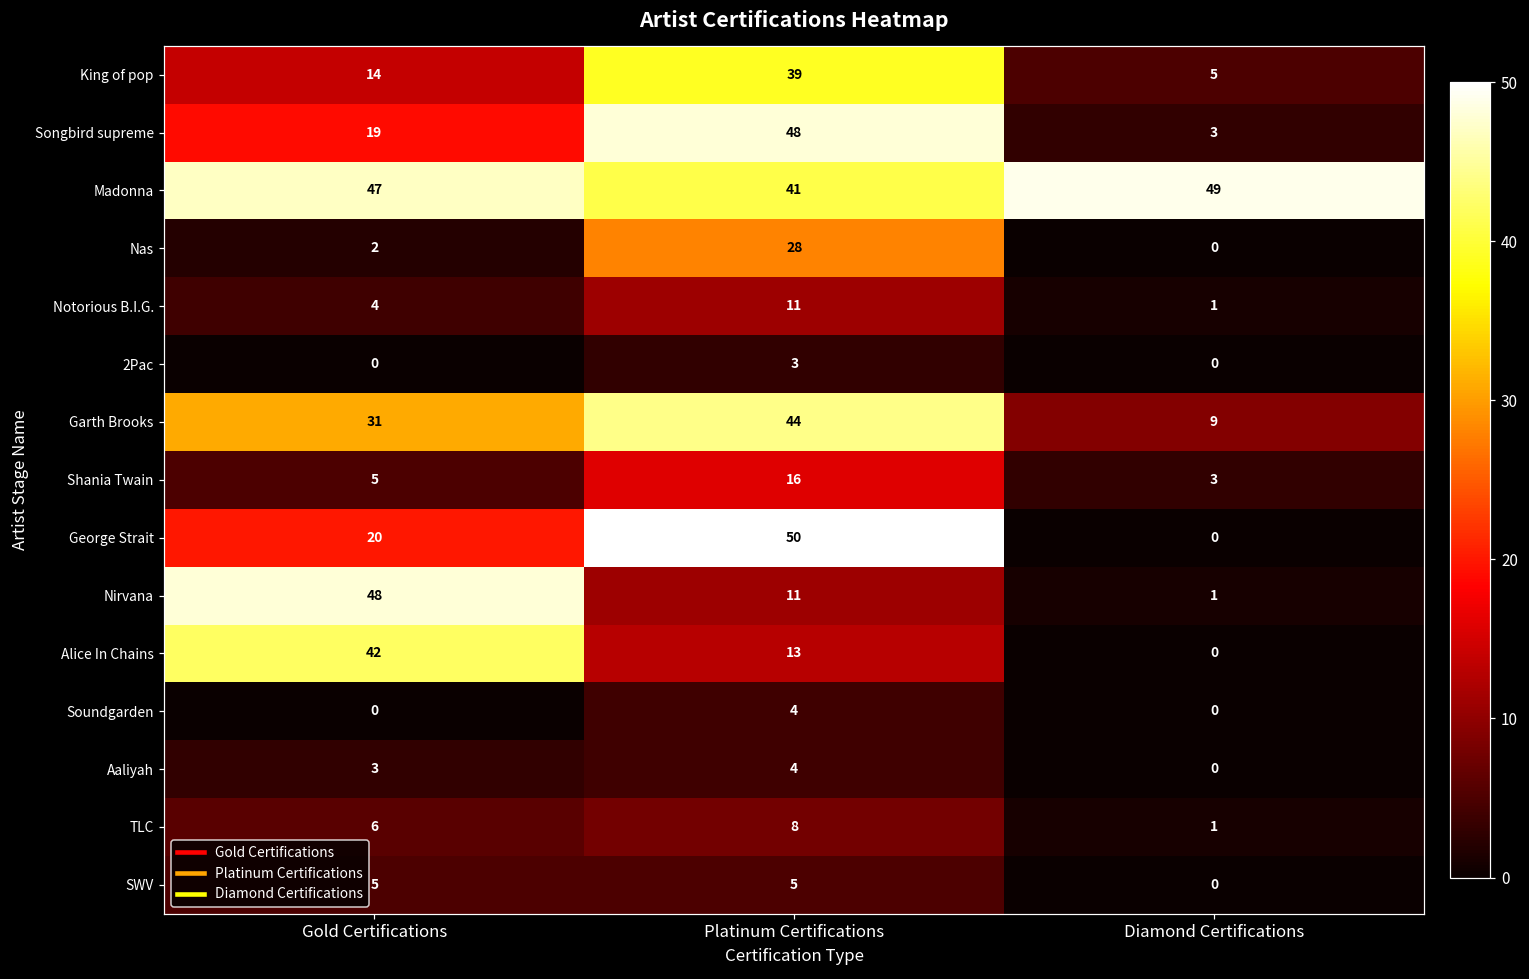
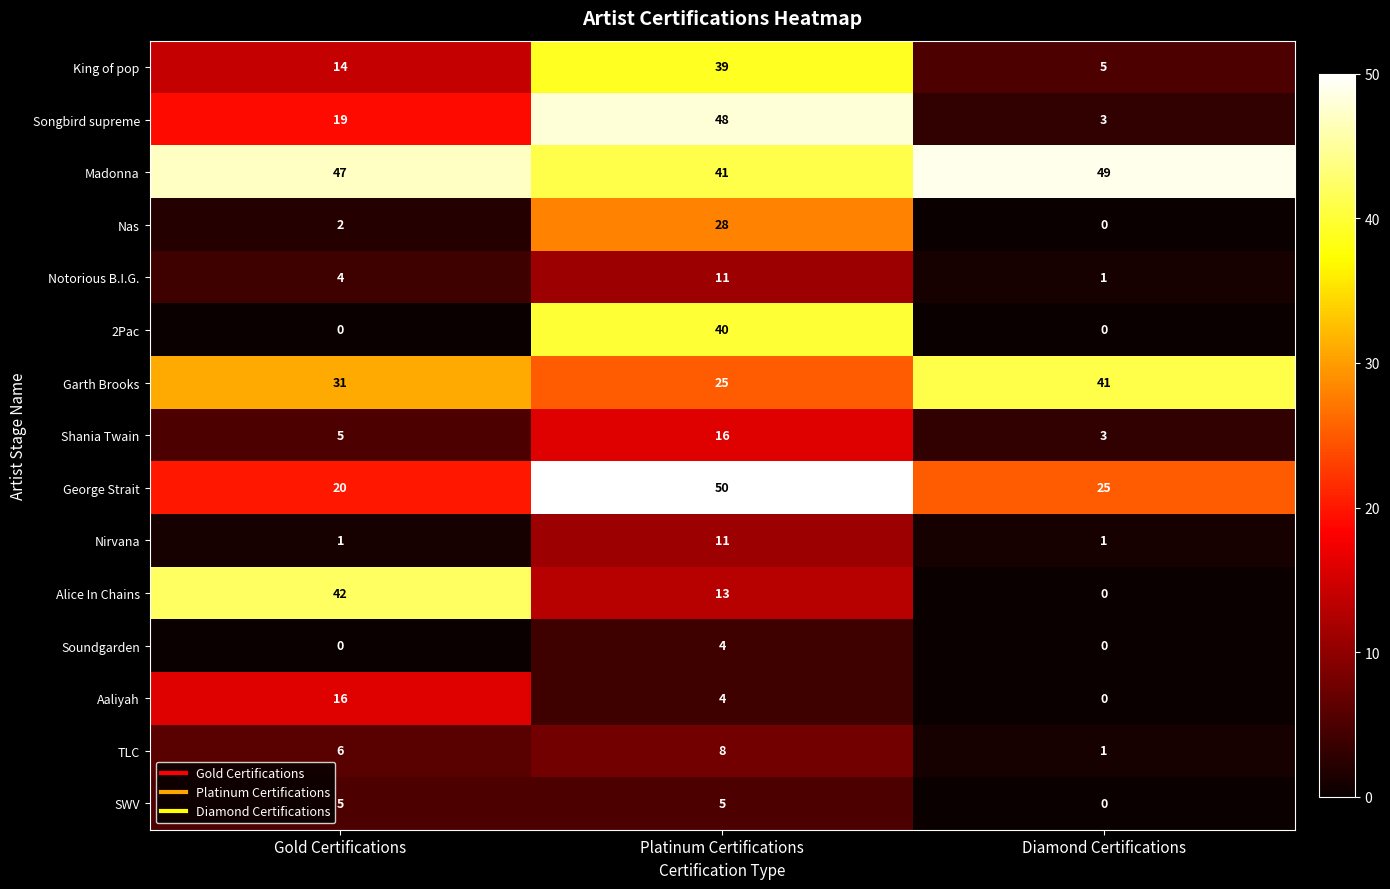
  {
    "King of pop": {
      "Gold Certifications": 14,
      "Platinum Certifications": 39,
      "Diamond Certifications": 5
    },
    "Songbird supreme": {
      "Gold Certifications": 19,
      "Platinum Certifications": 48,
      "Diamond Certifications": 3
    },
    "Madonna": {
      "Gold Certifications": 47,
      "Platinum Certifications": 41,
      "Diamond Certifications": 49
    },
    "Nas": {
      "Gold Certifications": 2,
      "Platinum Certifications": 28,
      "Diamond Certifications": 0
    },
    "Notorious B.I.G.": {
      "Gold Certifications": 4,
      "Platinum Certifications": 11,
      "Diamond Certifications": 1
    },
    "2Pac": {
      "Gold Certifications": 0,
-     "Platinum Certifications": 3,
+     "Platinum Certifications": 40,
      "Diamond Certifications": 0
    },
    "Garth Brooks": {
      "Gold Certifications": 31,
-     "Platinum Certifications": 44,
-     "Diamond Certifications": 9
+     "Platinum Certifications": 25,
+     "Diamond Certifications": 41
    },
    "Shania Twain": {
      "Gold Certifications": 5,
      "Platinum Certifications": 16,
      "Diamond Certifications": 3
    },
    "George Strait": {
      "Gold Certifications": 20,
      "Platinum Certifications": 50,
-     "Diamond Certifications": 0
+     "Diamond Certifications": 25
    },
    "Nirvana": {
-     "Gold Certifications": 48,
+     "Gold Certifications": 1,
      "Platinum Certifications": 11,
      "Diamond Certifications": 1
    },
    "Alice In Chains": {
      "Gold Certifications": 42,
      "Platinum Certifications": 13,
      "Diamond Certifications": 0
    },
    "Soundgarden": {
      "Gold Certifications": 0,
      "Platinum Certifications": 4,
      "Diamond Certifications": 0
    },
    "Aaliyah": {
-     "Gold Certifications": 3,
+     "Gold Certifications": 16,
      "Platinum Certifications": 4,
      "Diamond Certifications": 0
    },
    "TLC": {
      "Gold Certifications": 6,
      "Platinum Certifications": 8,
      "Diamond Certifications": 1
    },
    "SWV": {
      "Gold Certifications": 5,
      "Platinum Certifications": 5,
      "Diamond Certifications": 0
    }
  }
